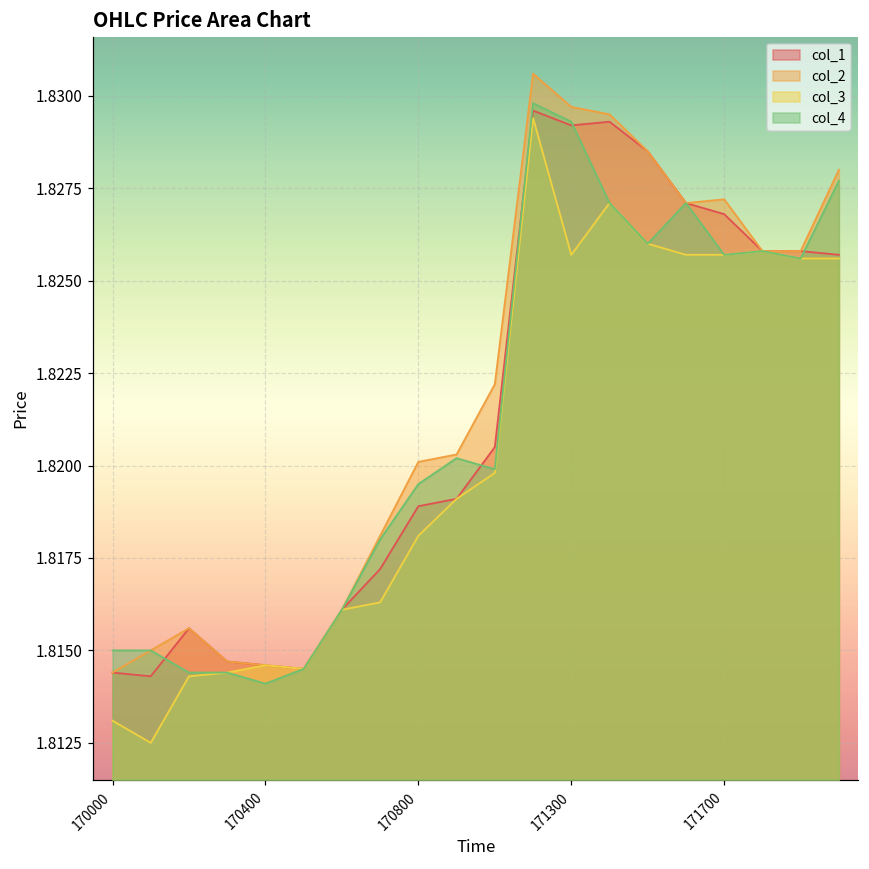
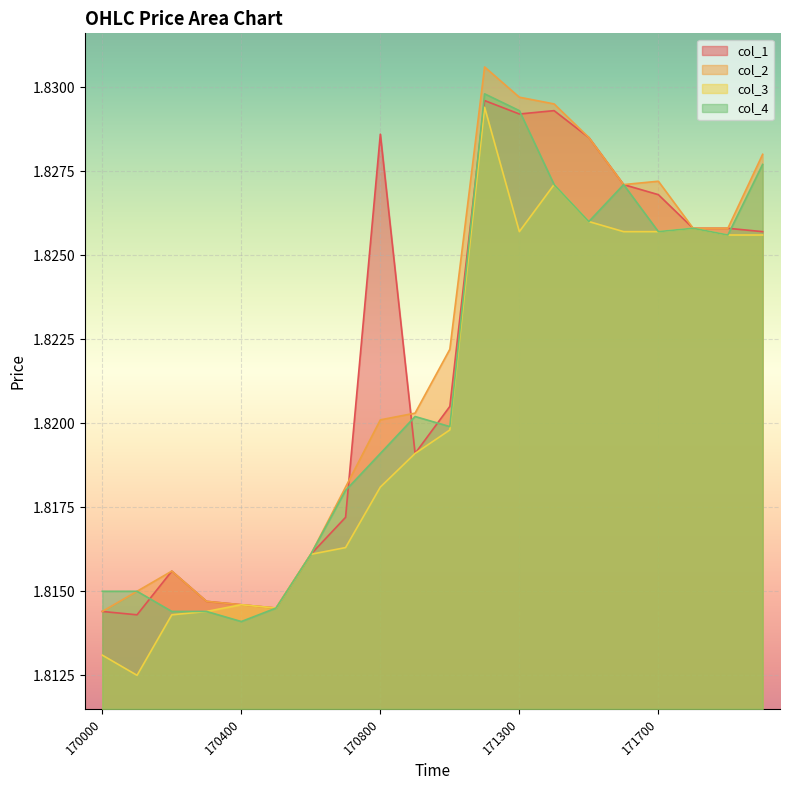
  {
    "col_1": {
-     "170800": 1.8189,
+     "170800": 1.8286,
      "171300": 1.8292,
      "171700": 1.8268
    },
    "col_4": {
      "170000": 1.8150,
      "170400": 1.8141,
-     "170800": 1.8195,
+     "170800": 1.8191,
      "171300": 1.8293
    }
  }
